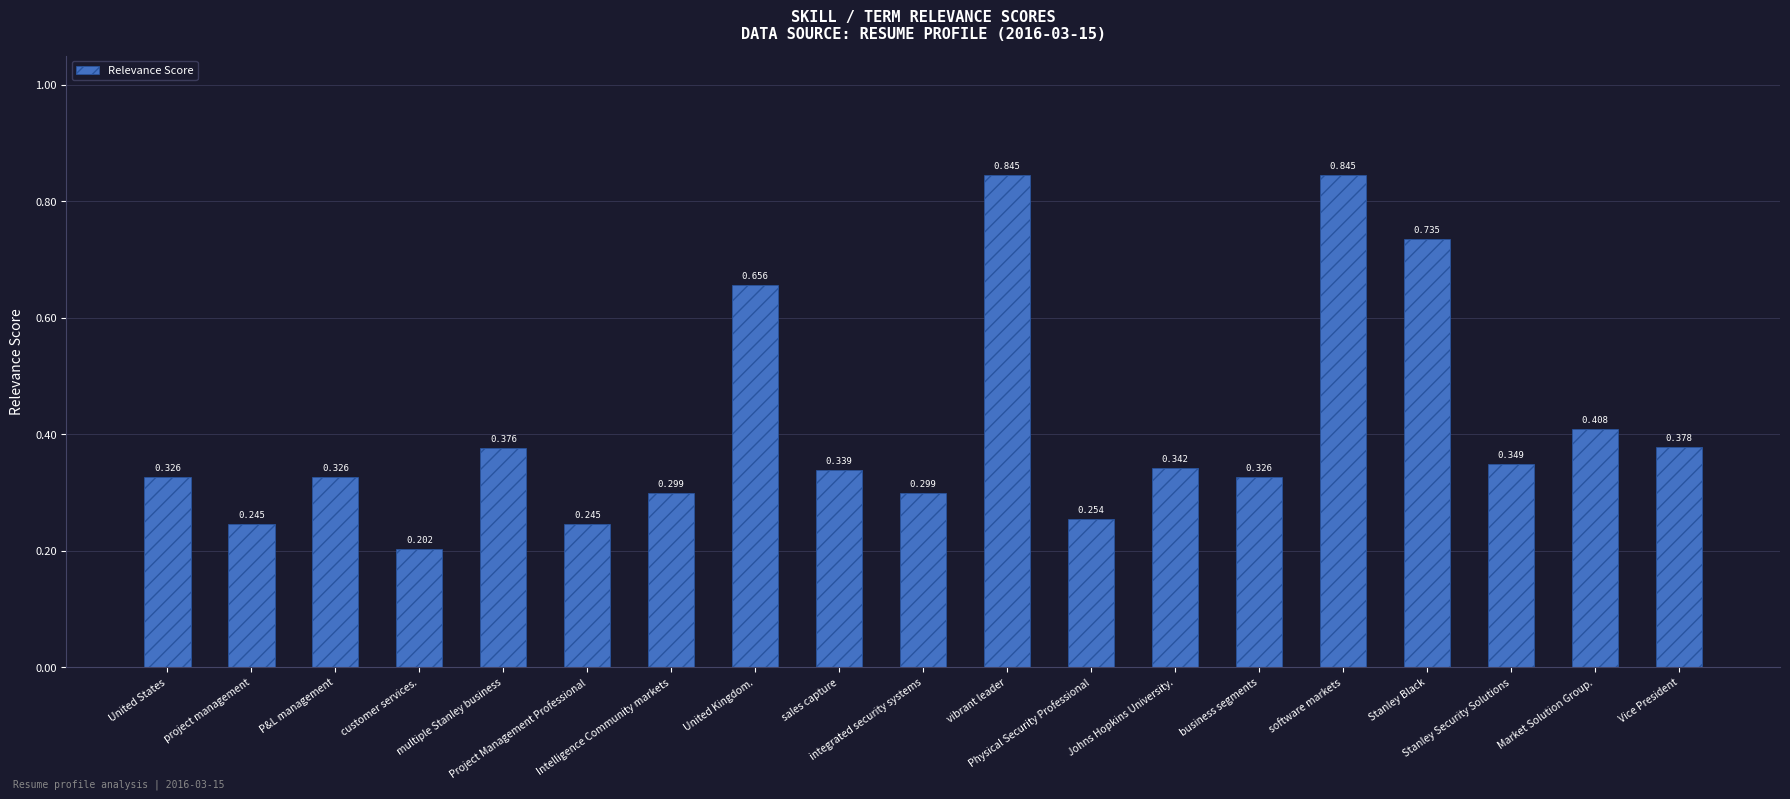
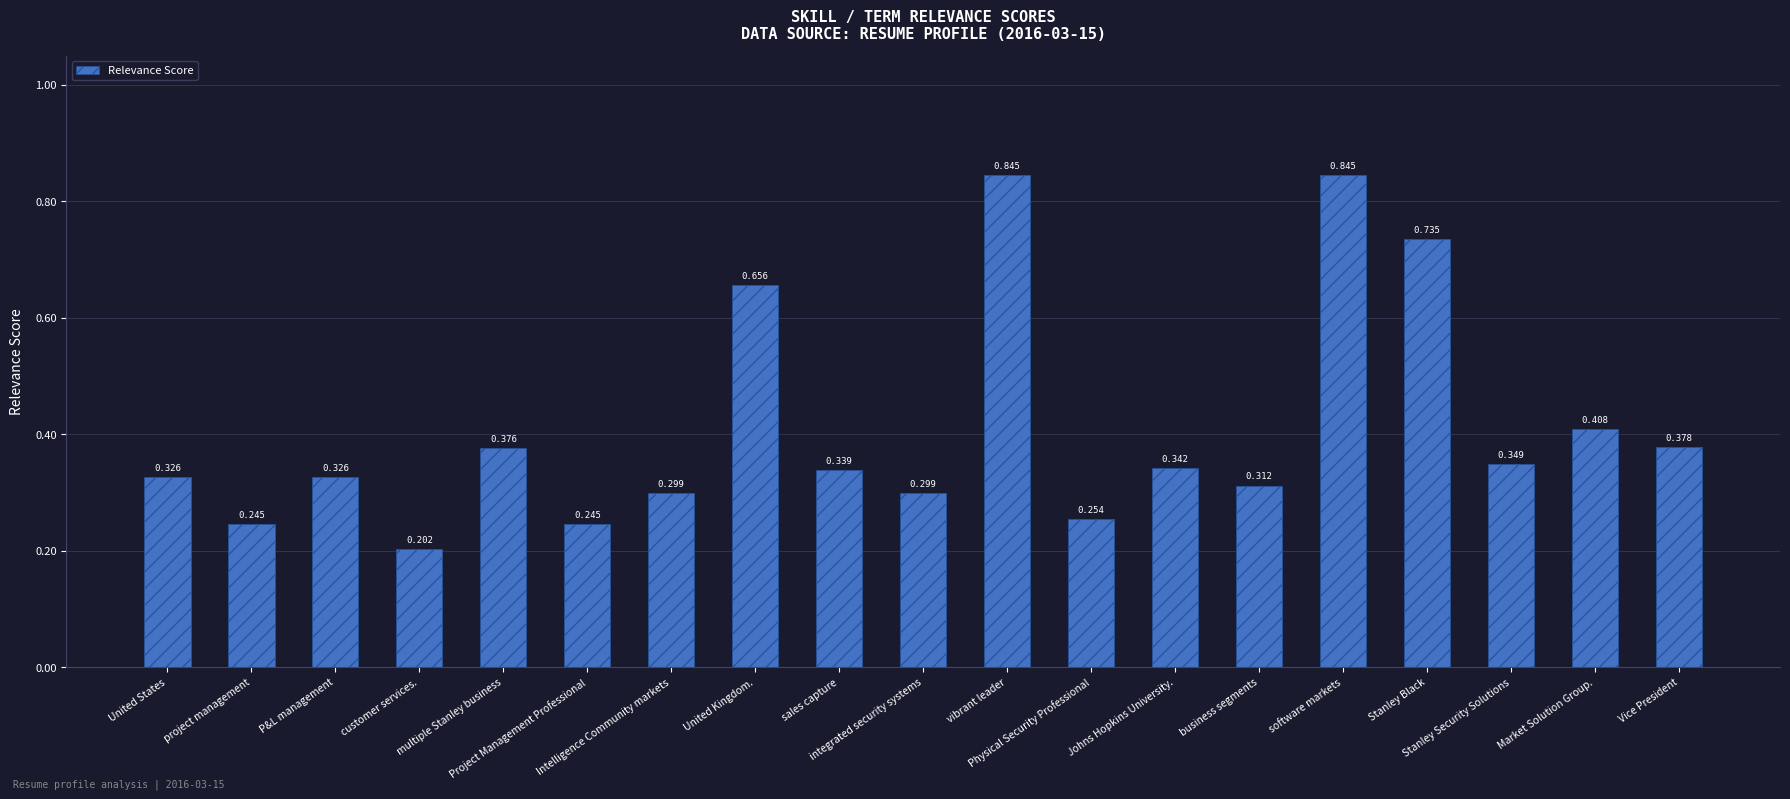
  {
    "United States": 0.326,
    "project management": 0.245,
    "P&L management": 0.326,
    "customer services.": 0.202,
    "multiple Stanley business": 0.376,
    "Project Management Professional": 0.245,
    "Intelligence Community markets": 0.299,
    "United Kingdom.": 0.656,
    "sales capture": 0.339,
    "integrated security systems": 0.299,
    "vibrant leader": 0.845,
    "Physical Security Professional": 0.254,
    "Johns Hopkins University.": 0.342,
-   "business segments": 0.326,
+   "business segments": 0.312,
    "software markets": 0.845,
    "Stanley Black": 0.735,
    "Stanley Security Solutions": 0.349,
    "Market Solution Group.": 0.408,
    "Vice President": 0.378
  }
